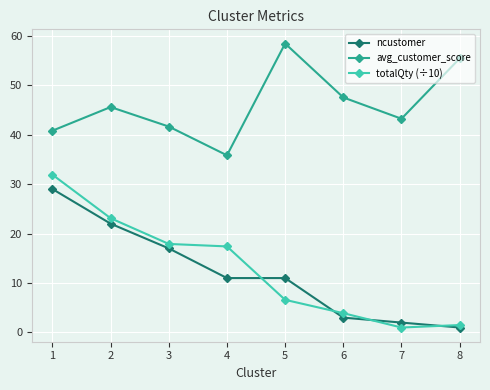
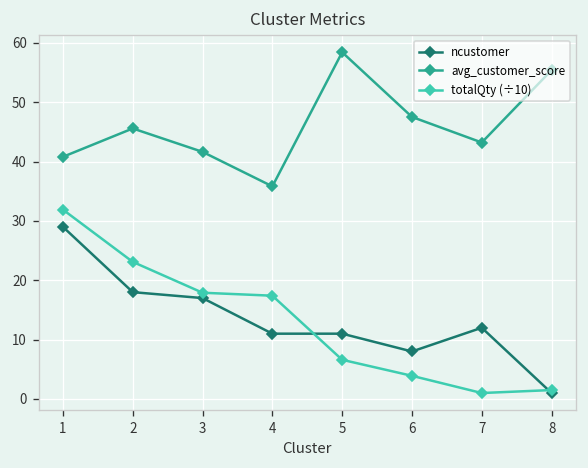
  {
    "ncustomer": {
      "1": 29,
-     "2": 22,
+     "2": 18,
      "3": 17,
      "4": 11,
      "5": 11,
-     "6": 3,
-     "7": 2
+     "6": 8,
+     "7": 12
    }
  }
